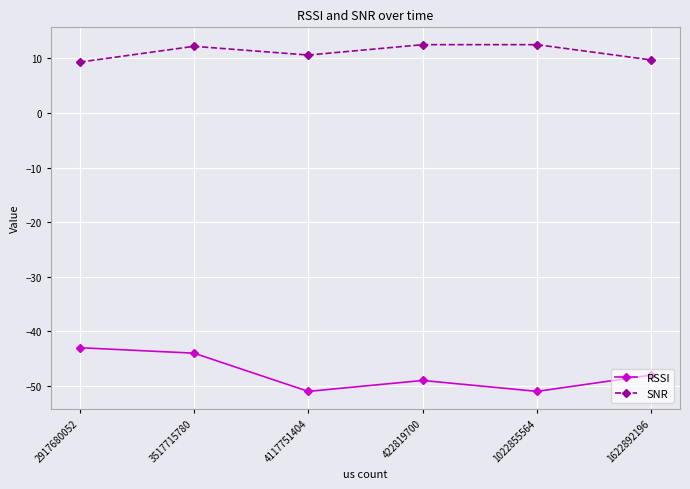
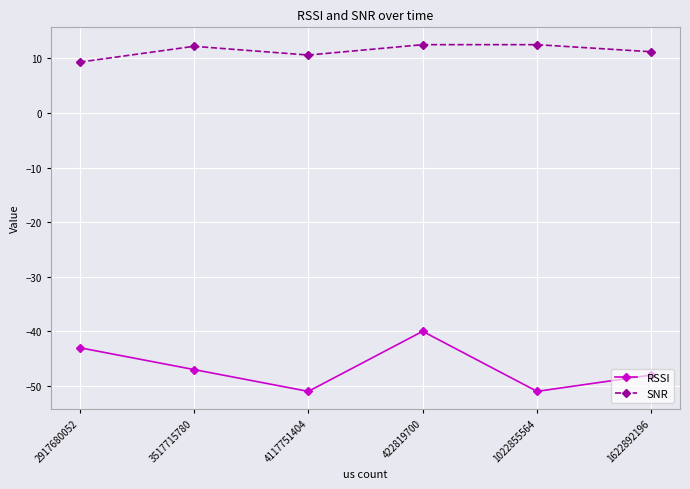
  {
    "RSSI": {
      "2917680052": -43,
-     "3517715780": -44,
+     "3517715780": -47,
      "4117751404": -51,
-     "422819700": -49,
+     "422819700": -40,
      "1022855564": -51
    },
    "SNR": {
      "2917680052": 9,
      "3517715780": 12,
      "4117751404": 11,
      "422819700": 13,
      "1022855564": 13,
-     "1622892196": 10
+     "1622892196": 11
    }
  }
